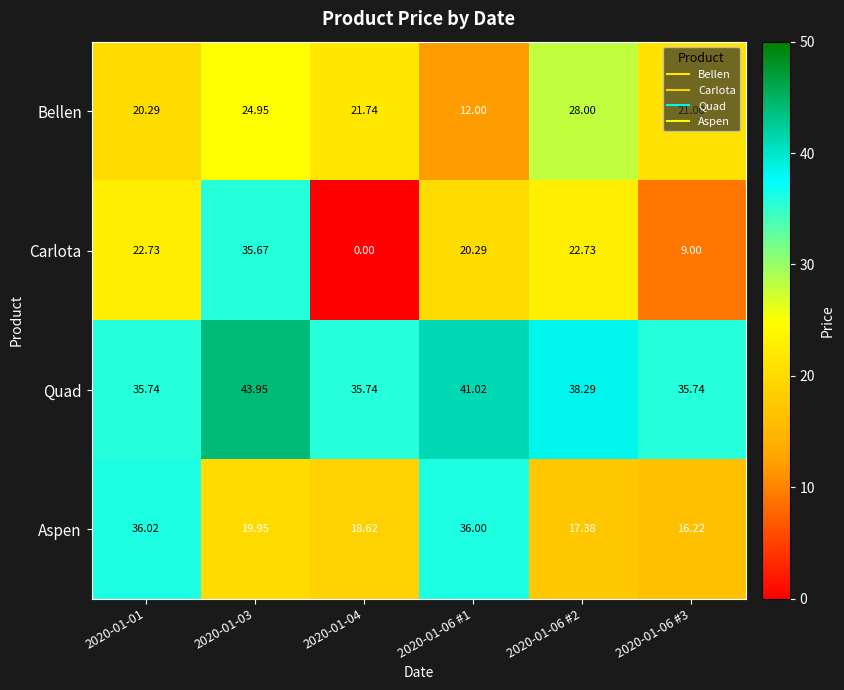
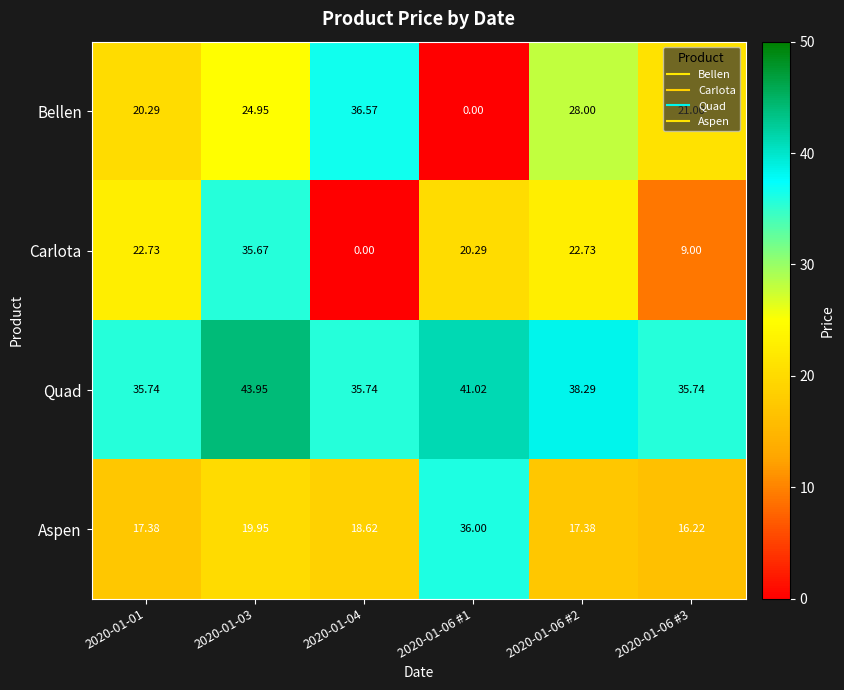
  {
    "Bellen": {
      "2020-01-01": 20.29,
      "2020-01-03": 24.95,
-     "2020-01-04": 21.74,
-     "2020-01-06 #1": 12.00,
+     "2020-01-04": 36.57,
+     "2020-01-06 #1": 0.00,
      "2020-01-06 #2": 28.00
    },
    "Carlota": {
      "2020-01-01": 22.73,
      "2020-01-03": 35.67,
      "2020-01-04": 0.00,
      "2020-01-06 #1": 20.29,
      "2020-01-06 #2": 22.73,
      "2020-01-06 #3": 9.00
    },
    "Quad": {
      "2020-01-01": 35.74,
      "2020-01-03": 43.95,
      "2020-01-04": 35.74,
      "2020-01-06 #1": 41.02,
      "2020-01-06 #2": 38.29,
      "2020-01-06 #3": 35.74
    },
    "Aspen": {
-     "2020-01-01": 36.02,
+     "2020-01-01": 17.38,
      "2020-01-03": 19.95,
      "2020-01-04": 18.62,
      "2020-01-06 #1": 36.00,
      "2020-01-06 #2": 17.38,
      "2020-01-06 #3": 16.22
    }
  }
